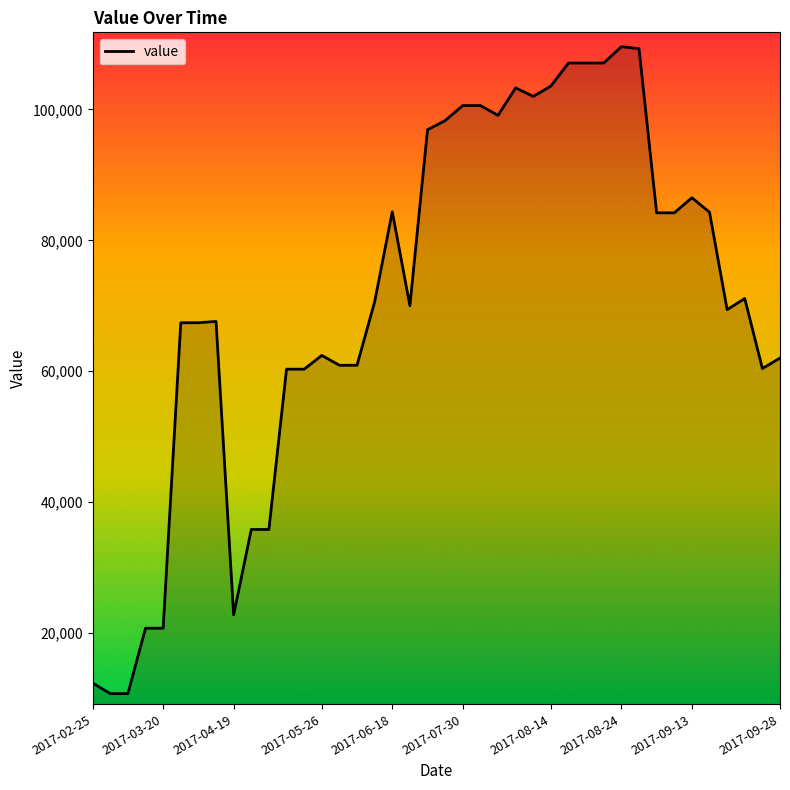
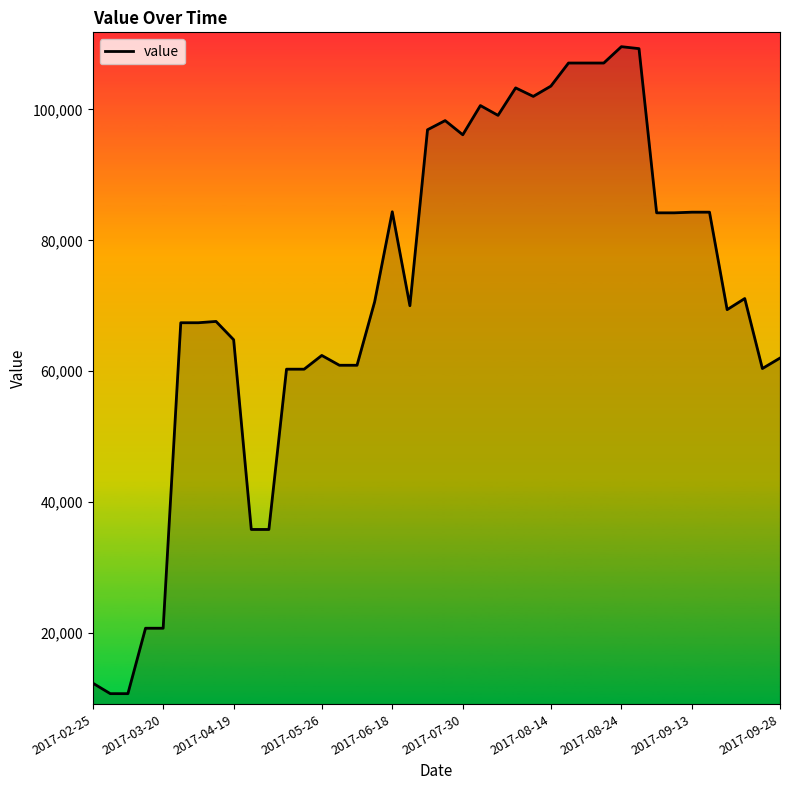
  {
    "2017-02-25": "12,000",
    "2017-03-20": "21,000",
-   "2017-04-19": "23,000",
+   "2017-04-19": "65,000",
    "2017-05-26": "62,000",
    "2017-06-18": "84,000",
-   "2017-07-30": "101,000",
+   "2017-07-30": "96,000",
    "2017-08-14": "104,000",
    "2017-08-24": "110,000",
-   "2017-09-13": "87,000",
+   "2017-09-13": "84,000",
    "2017-09-28": "62,000"
  }
